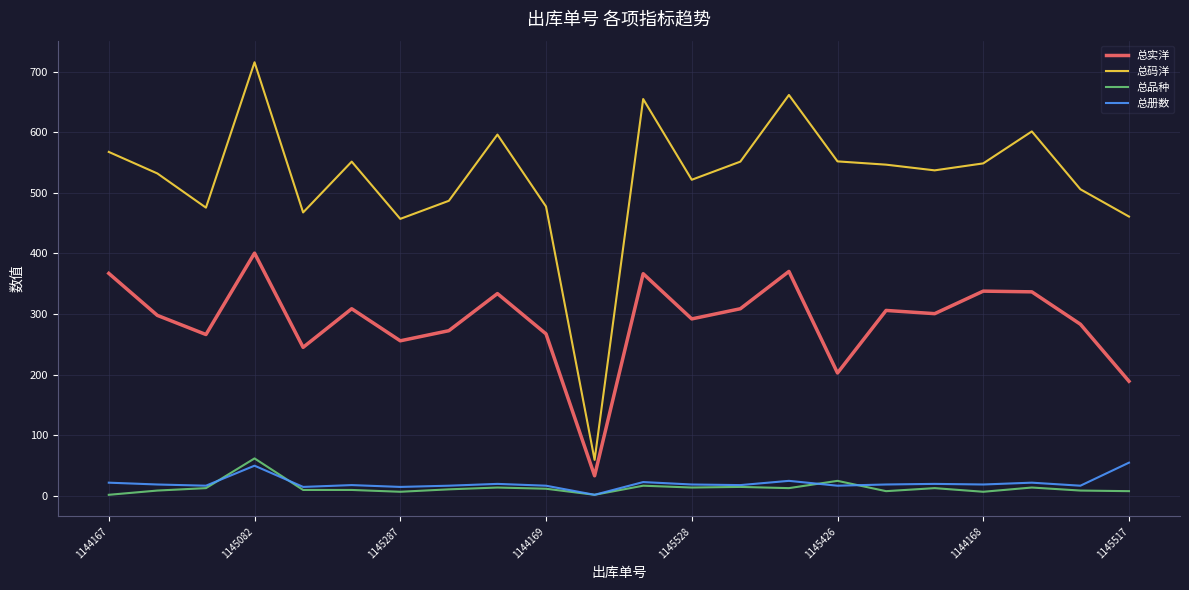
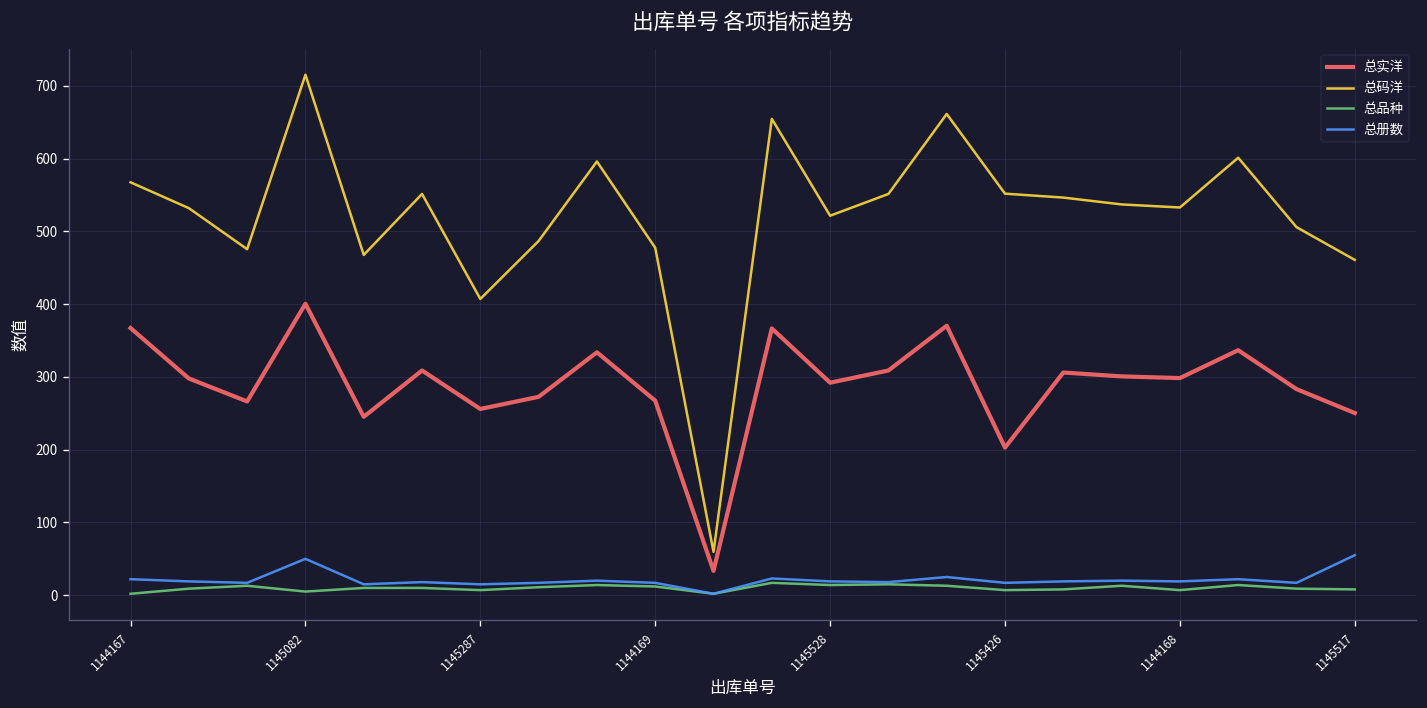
  {
    "总实洋": {
      "1144167": 370,
      "1145082": 400,
      "1145287": 260,
      "1144169": 270,
      "1145528": 290,
      "1145426": 200,
-     "1144168": 340,
-     "1145517": 190
+     "1144168": 300,
+     "1145517": 250
    },
    "总码洋": {
      "1144167": 570,
      "1145082": 720,
-     "1145287": 460,
+     "1145287": 410,
      "1144169": 480,
      "1145528": 520,
      "1145426": 550,
-     "1144168": 550,
+     "1144168": 530,
      "1145517": 460
    },
    "总品种": {
      "1144167": 0,
-     "1145082": 60,
+     "1145082": 10,
      "1145287": 10,
      "1144169": 10,
      "1145528": 10,
-     "1145426": 30,
+     "1145426": 10,
      "1144168": 10,
      "1145517": 10
    },
    "总册数": {
      "1144167": 20,
      "1145082": 50,
      "1145287": 20,
      "1144169": 20,
      "1145528": 20,
      "1145426": 20,
      "1144168": 20,
      "1145517": 60
    }
  }
